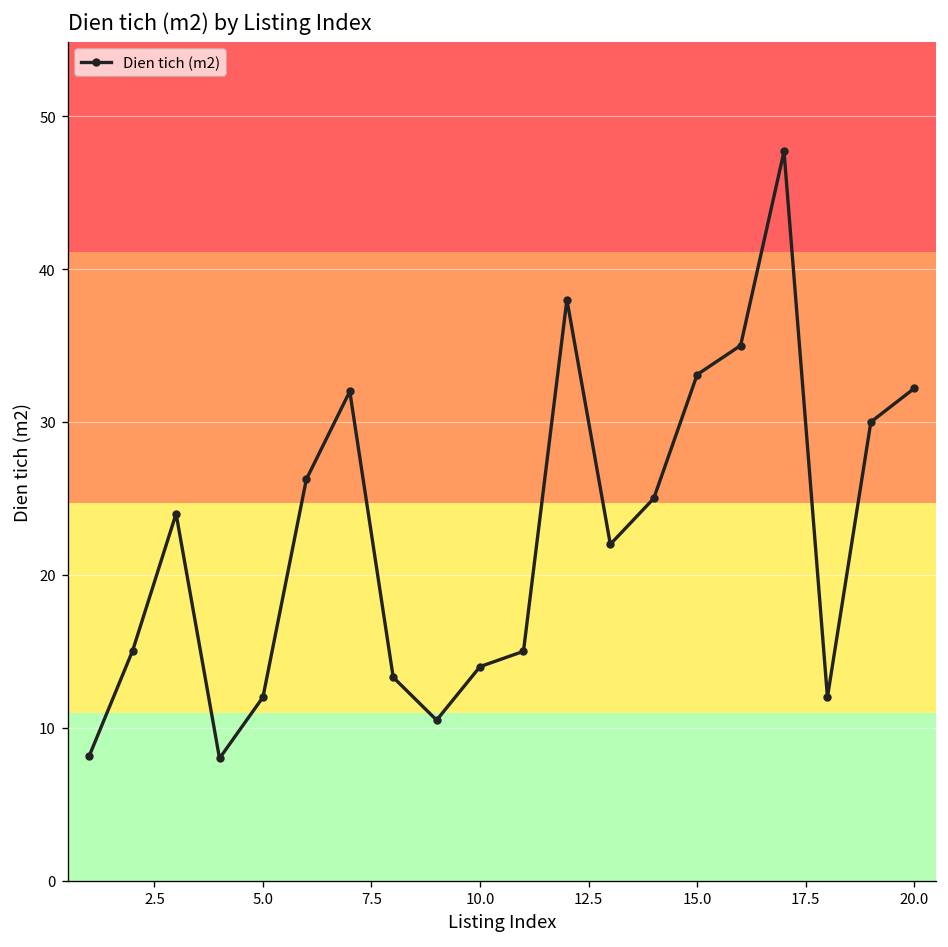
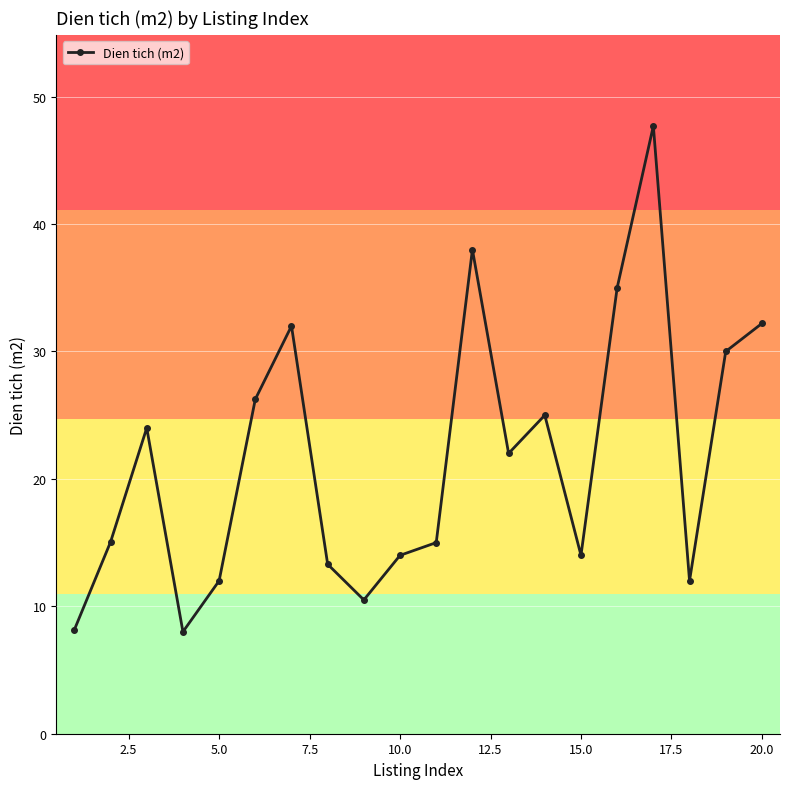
  {
    "5.0": 12.0,
    "10.0": 14.0,
-   "15.0": 33.1,
+   "15.0": 14.0,
    "20.0": 32.2
  }
